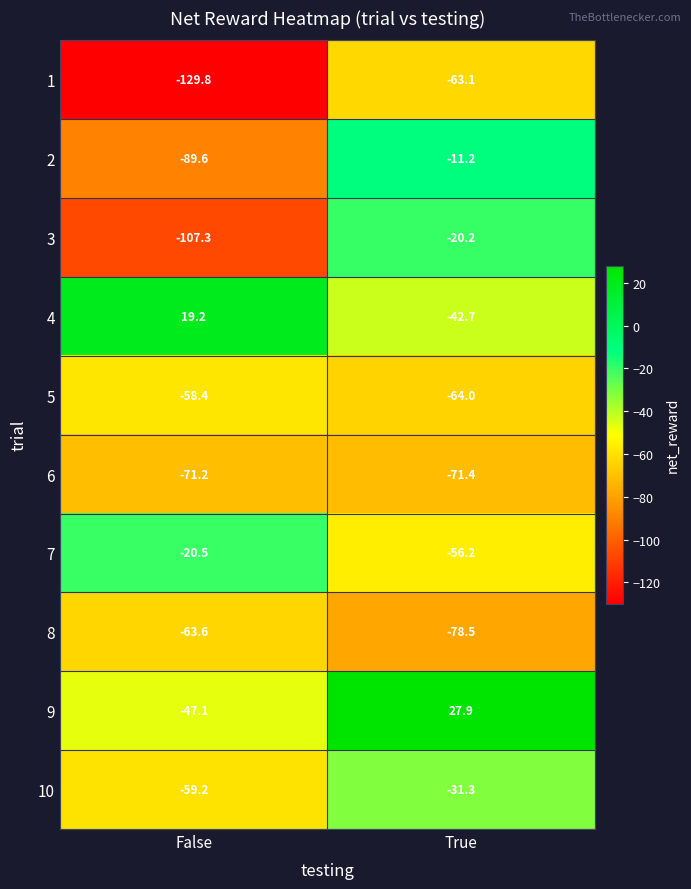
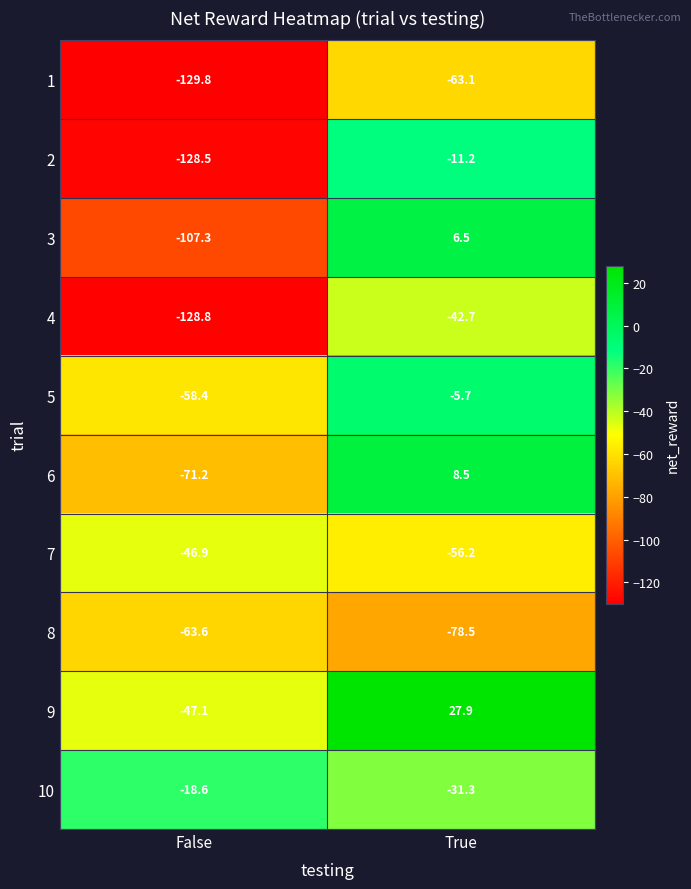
  {
    "1": {
      "False": -129.8,
      "True": -63.1
    },
    "2": {
-     "False": -89.6,
+     "False": -128.5,
      "True": -11.2
    },
    "3": {
      "False": -107.3,
-     "True": -20.2
+     "True": 6.5
    },
    "4": {
-     "False": 19.2,
+     "False": -128.8,
      "True": -42.7
    },
    "5": {
      "False": -58.4,
-     "True": -64.0
+     "True": -5.7
    },
    "6": {
      "False": -71.2,
-     "True": -71.4
+     "True": 8.5
    },
    "7": {
-     "False": -20.5,
+     "False": -46.9,
      "True": -56.2
    },
    "8": {
      "False": -63.6,
      "True": -78.5
    },
    "9": {
      "False": -47.1,
      "True": 27.9
    },
    "10": {
-     "False": -59.2,
+     "False": -18.6,
      "True": -31.3
    }
  }
